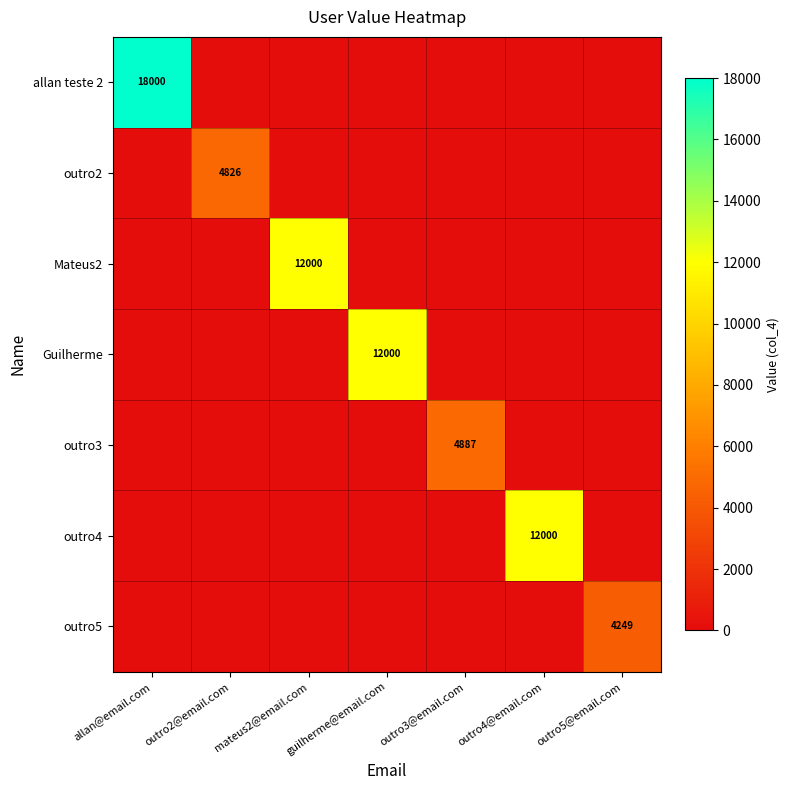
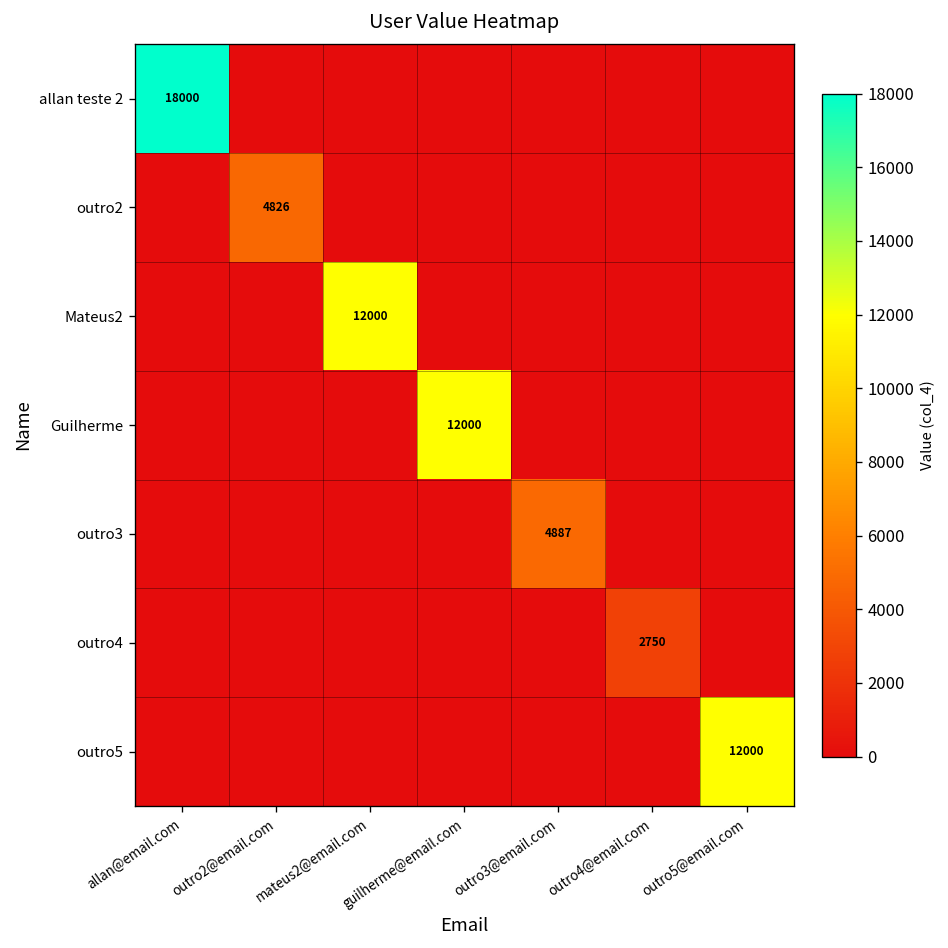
  {
    "allan teste 2": {
      "allan@email.com": 18000
    },
    "outro2": {
      "outro2@email.com": 4826
    },
    "Mateus2": {
      "mateus2@email.com": 12000
    },
    "Guilherme": {
      "guilherme@email.com": 12000
    },
    "outro3": {
      "outro3@email.com": 4887
    },
    "outro4": {
-     "outro4@email.com": 12000
+     "outro4@email.com": 2750
    },
    "outro5": {
-     "outro5@email.com": 4249
+     "outro5@email.com": 12000
    }
  }
